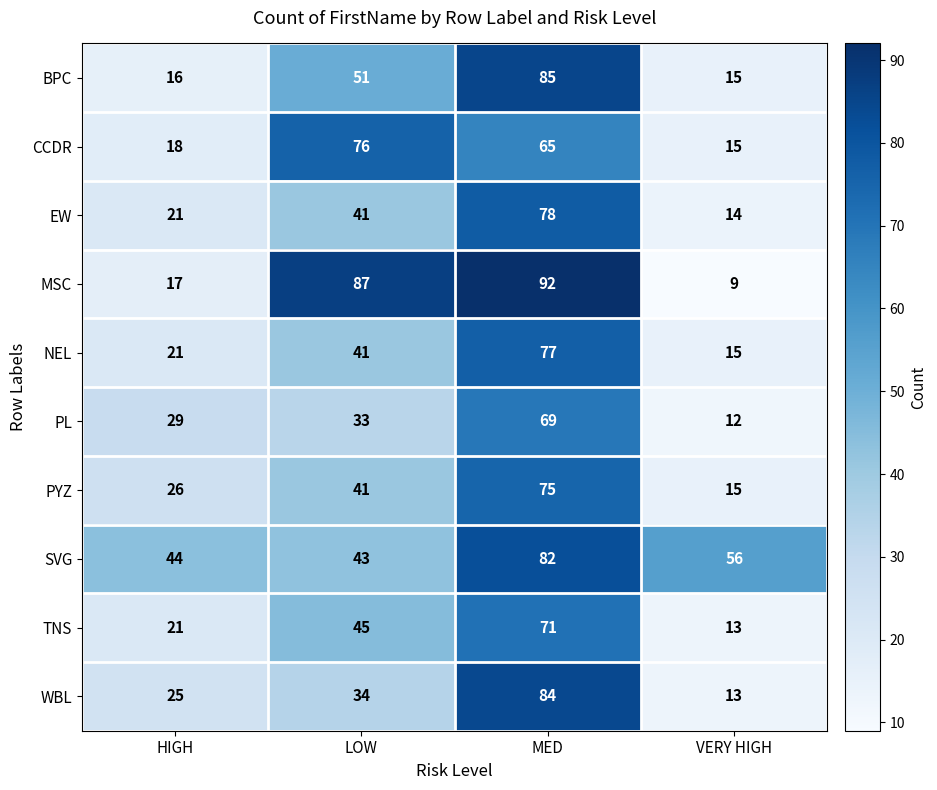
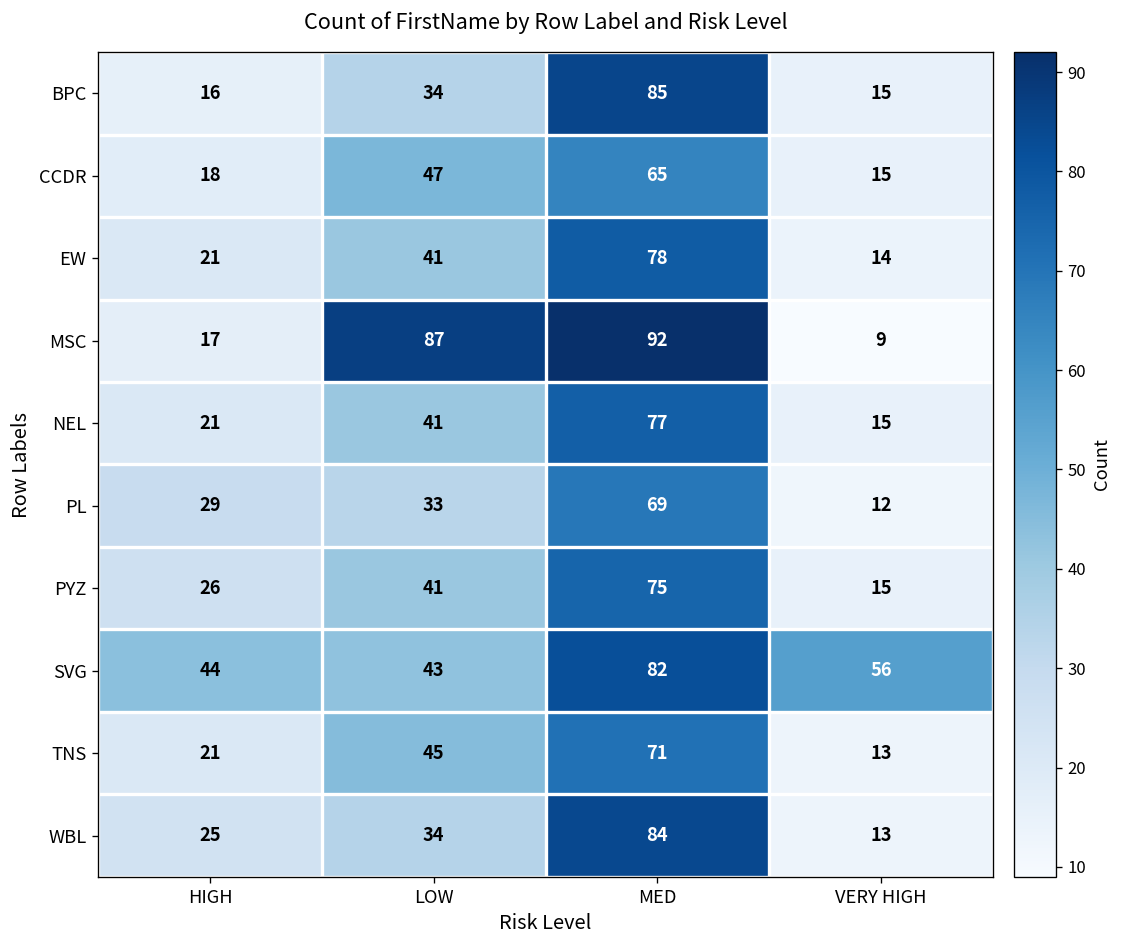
  {
    "BPC": {
      "HIGH": 16,
-     "LOW": 51,
+     "LOW": 34,
      "MED": 85,
      "VERY HIGH": 15
    },
    "CCDR": {
      "HIGH": 18,
-     "LOW": 76,
+     "LOW": 47,
      "MED": 65,
      "VERY HIGH": 15
    },
    "EW": {
      "HIGH": 21,
      "LOW": 41,
      "MED": 78,
      "VERY HIGH": 14
    },
    "MSC": {
      "HIGH": 17,
      "LOW": 87,
      "MED": 92,
      "VERY HIGH": 9
    },
    "NEL": {
      "HIGH": 21,
      "LOW": 41,
      "MED": 77,
      "VERY HIGH": 15
    },
    "PL": {
      "HIGH": 29,
      "LOW": 33,
      "MED": 69,
      "VERY HIGH": 12
    },
    "PYZ": {
      "HIGH": 26,
      "LOW": 41,
      "MED": 75,
      "VERY HIGH": 15
    },
    "SVG": {
      "HIGH": 44,
      "LOW": 43,
      "MED": 82,
      "VERY HIGH": 56
    },
    "TNS": {
      "HIGH": 21,
      "LOW": 45,
      "MED": 71,
      "VERY HIGH": 13
    },
    "WBL": {
      "HIGH": 25,
      "LOW": 34,
      "MED": 84,
      "VERY HIGH": 13
    }
  }
